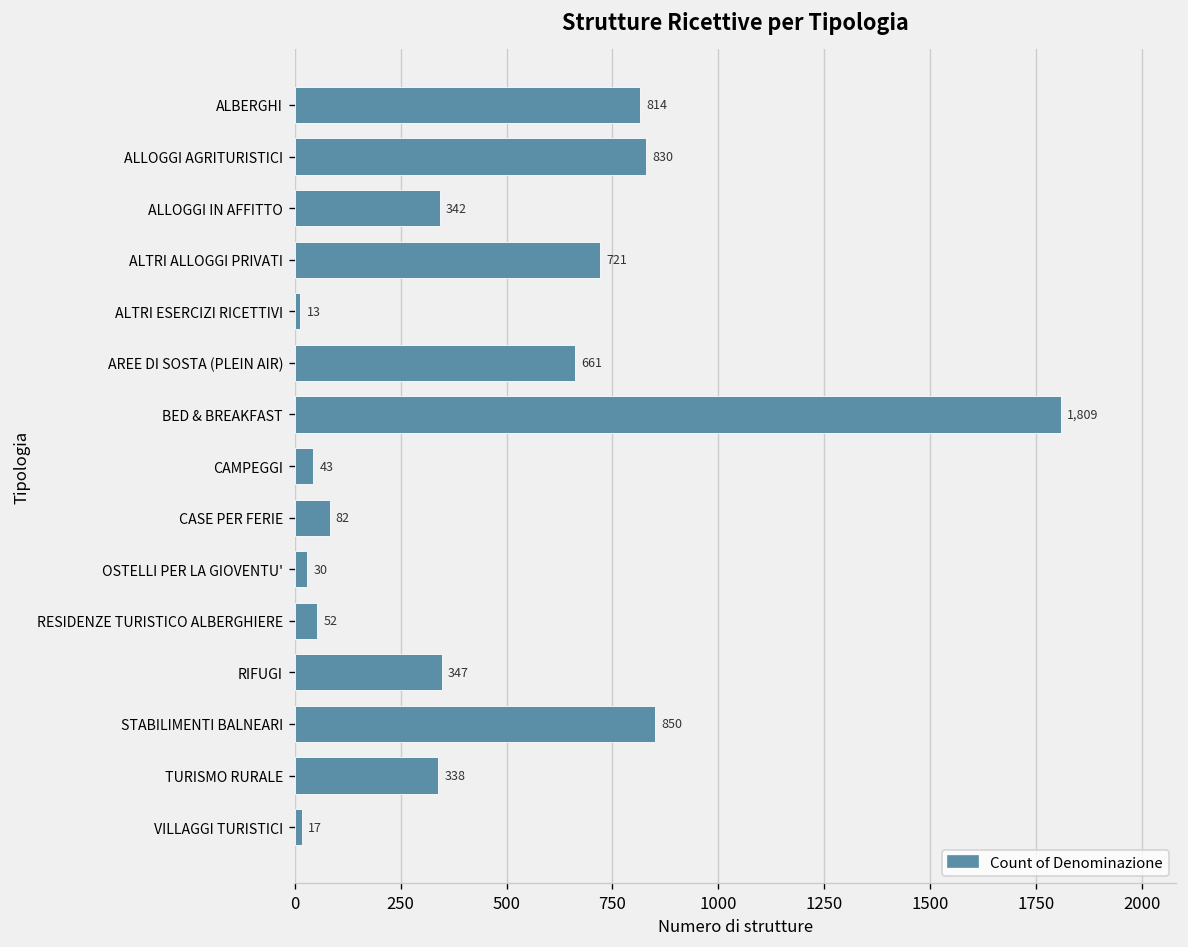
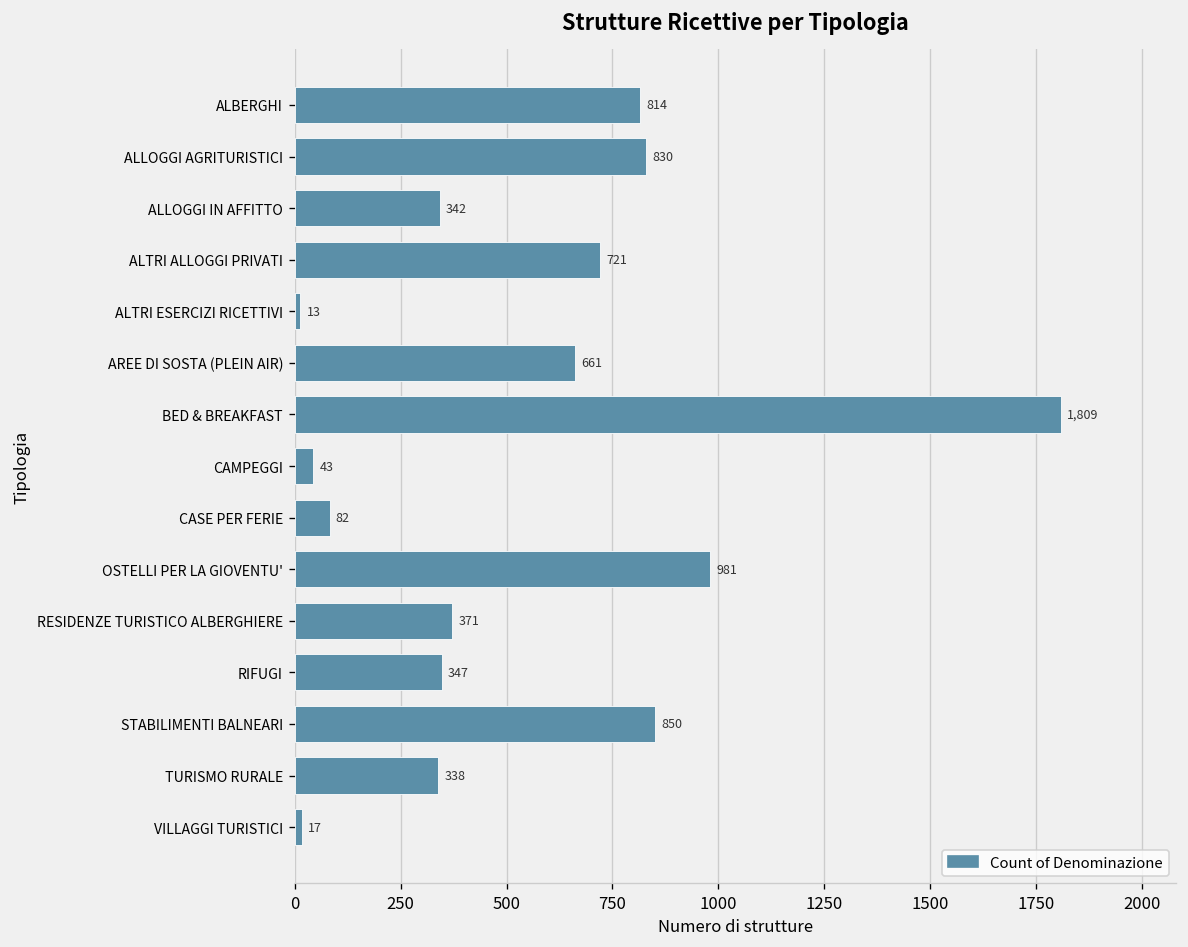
  {
    "ALBERGHI": "814",
    "ALLOGGI AGRITURISTICI": "830",
    "ALLOGGI IN AFFITTO": "342",
    "ALTRI ALLOGGI PRIVATI": "721",
    "ALTRI ESERCIZI RICETTIVI": "13",
    "AREE DI SOSTA (PLEIN AIR)": "661",
    "BED & BREAKFAST": "1,809",
    "CAMPEGGI": "43",
    "CASE PER FERIE": "82",
-   "OSTELLI PER LA GIOVENTU'": "30",
-   "RESIDENZE TURISTICO ALBERGHIERE": "52",
+   "OSTELLI PER LA GIOVENTU'": "981",
+   "RESIDENZE TURISTICO ALBERGHIERE": "371",
    "RIFUGI": "347",
    "STABILIMENTI BALNEARI": "850",
    "TURISMO RURALE": "338",
    "VILLAGGI TURISTICI": "17"
  }
